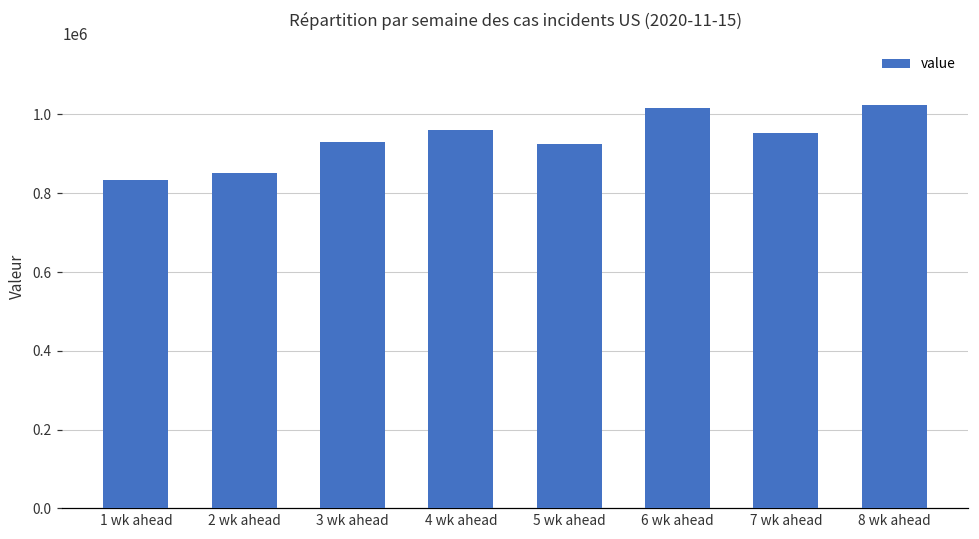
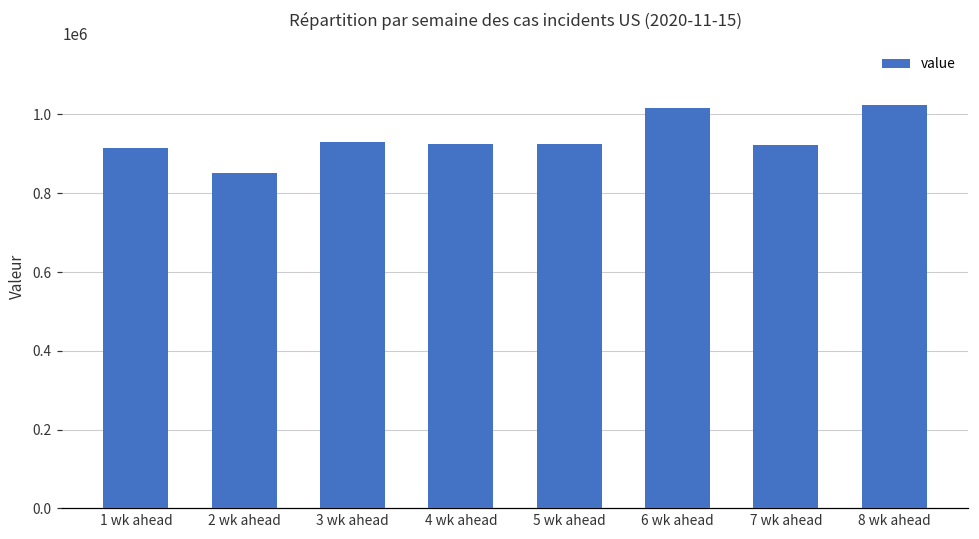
  {
-   "1 wk ahead": 830000,
+   "1 wk ahead": 910000,
    "2 wk ahead": 850000,
    "3 wk ahead": 930000,
-   "4 wk ahead": 960000,
+   "4 wk ahead": 930000,
    "5 wk ahead": 930000,
    "6 wk ahead": 1020000,
-   "7 wk ahead": 950000,
+   "7 wk ahead": 920000,
    "8 wk ahead": 1020000
  }
